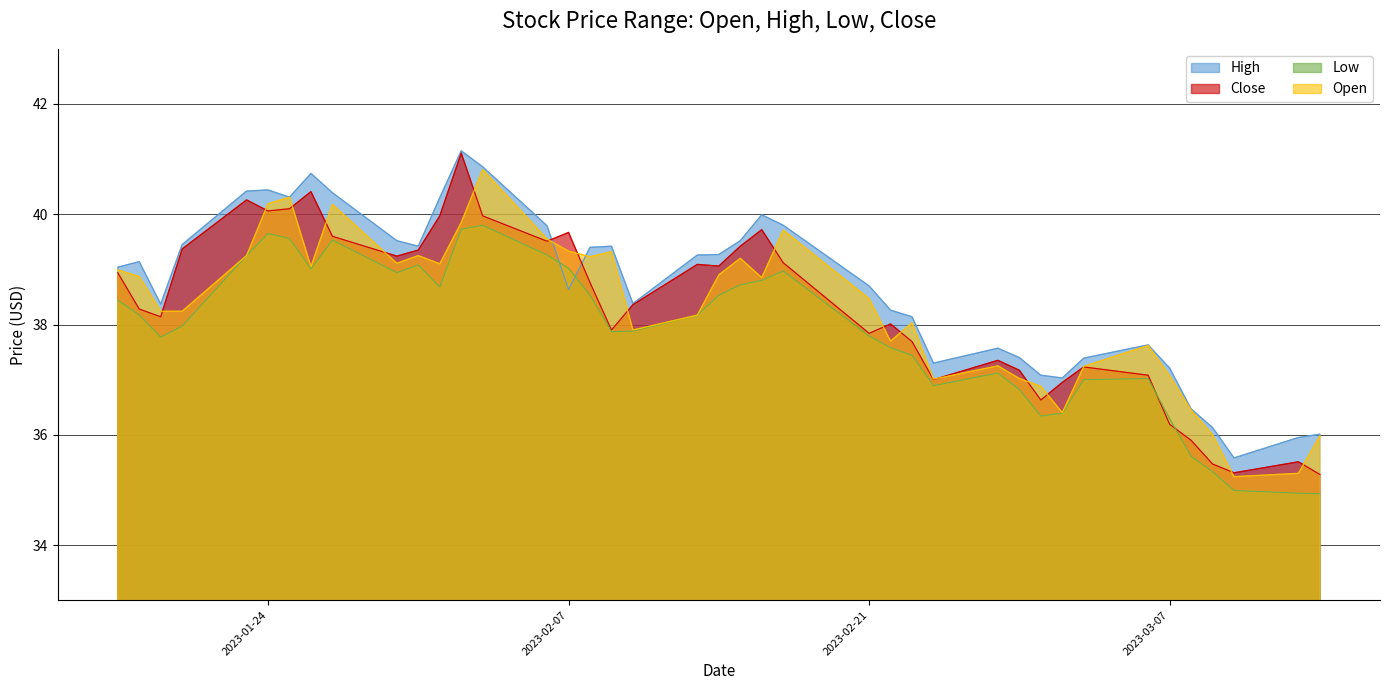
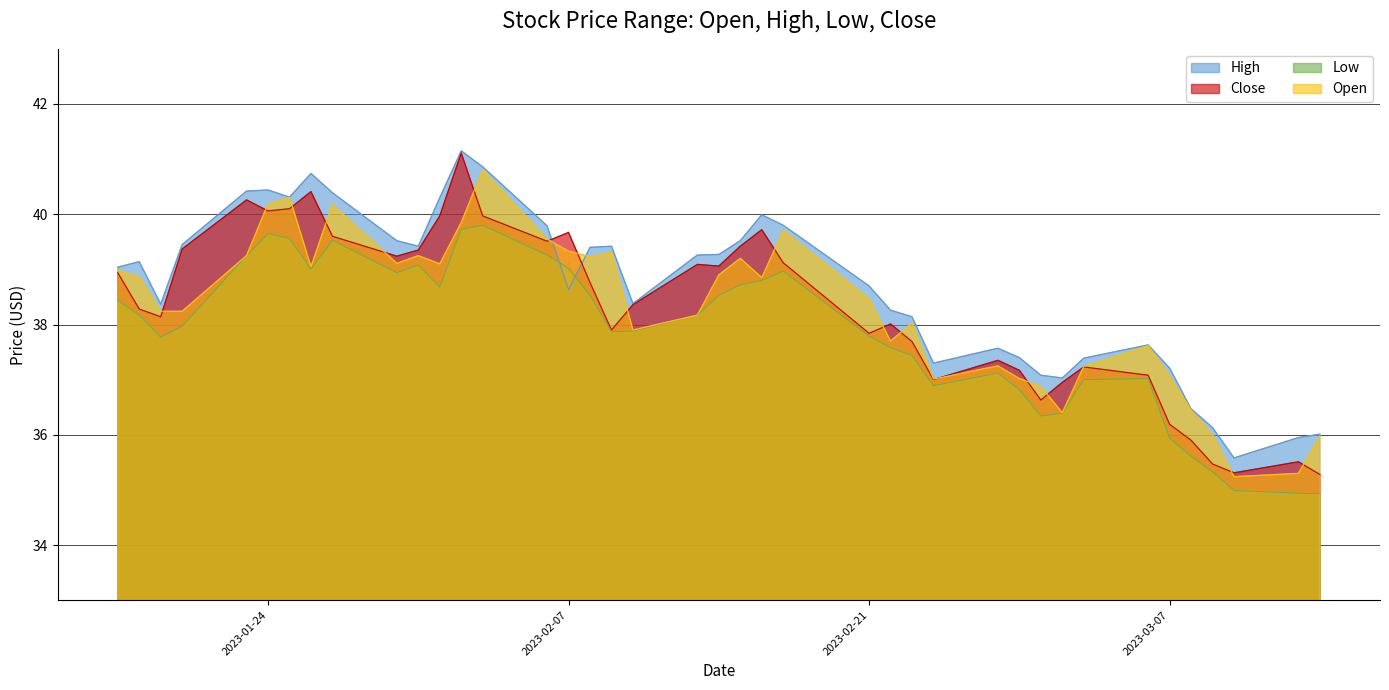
  {
    "High": {
      "2023-01-24": 40.4,
      "2023-02-07": 38.6,
      "2023-02-21": 38.7,
      "2023-03-07": 37.2
    },
    "Close": {
      "2023-01-24": 40.1,
      "2023-02-07": 39.7,
      "2023-02-21": 37.8,
      "2023-03-07": 36.2
    },
    "Low": {
      "2023-01-24": 39.7,
      "2023-02-07": 39.0,
      "2023-02-21": 37.8,
-     "2023-03-07": 36.3
+     "2023-03-07": 35.9
    },
    "Open": {
      "2023-01-24": 40.2,
      "2023-02-07": 39.3,
      "2023-02-21": 38.5,
      "2023-03-07": 37.1
    }
  }
